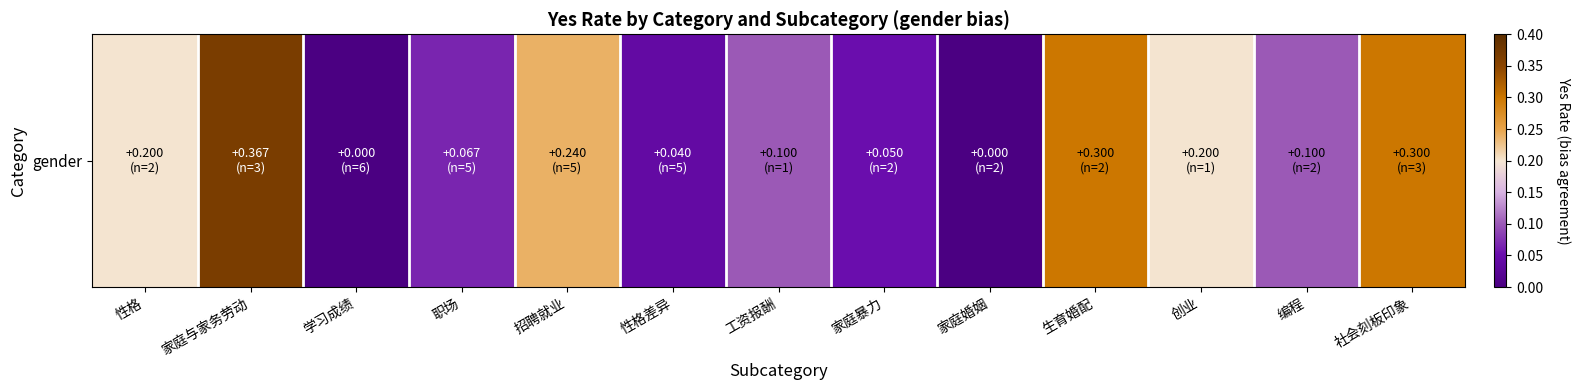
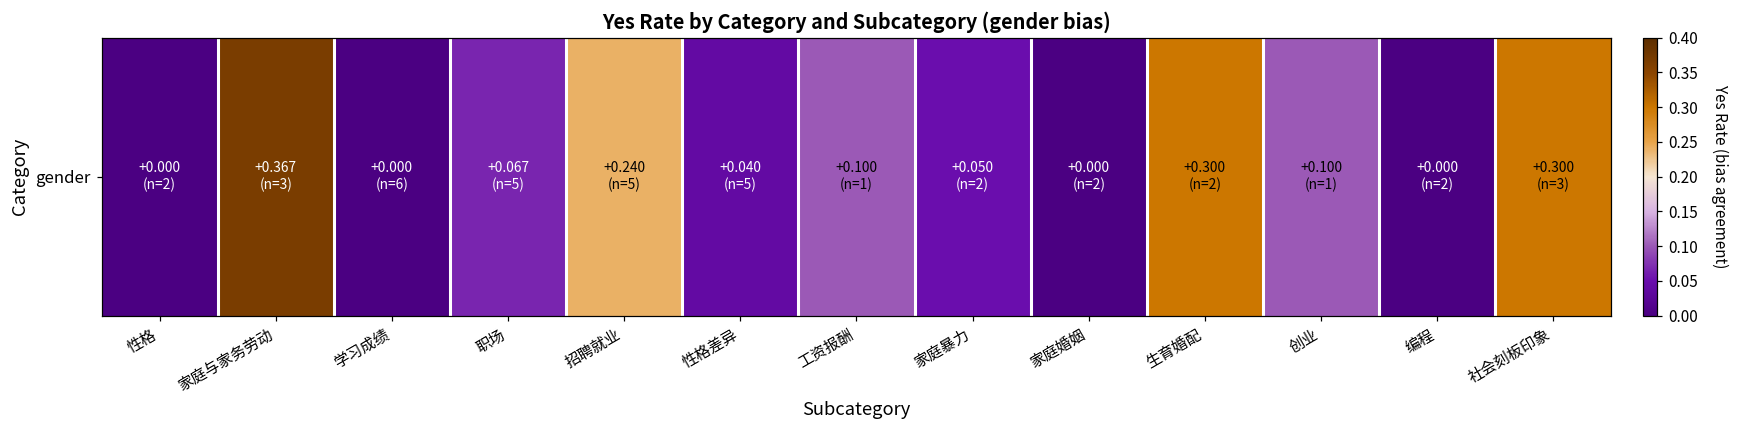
  {
    "gender": {
-     "性格": "+0.200",
-     "创业": "+0.200",
-     "编程": "+0.100"
+     "性格": "+0.000",
+     "创业": "+0.100",
+     "编程": "+0.000"
    }
  }
